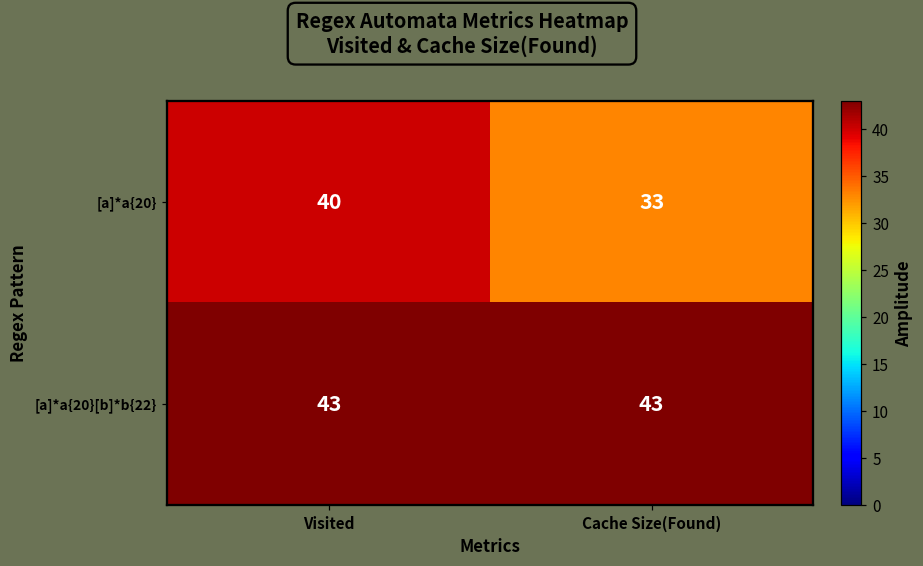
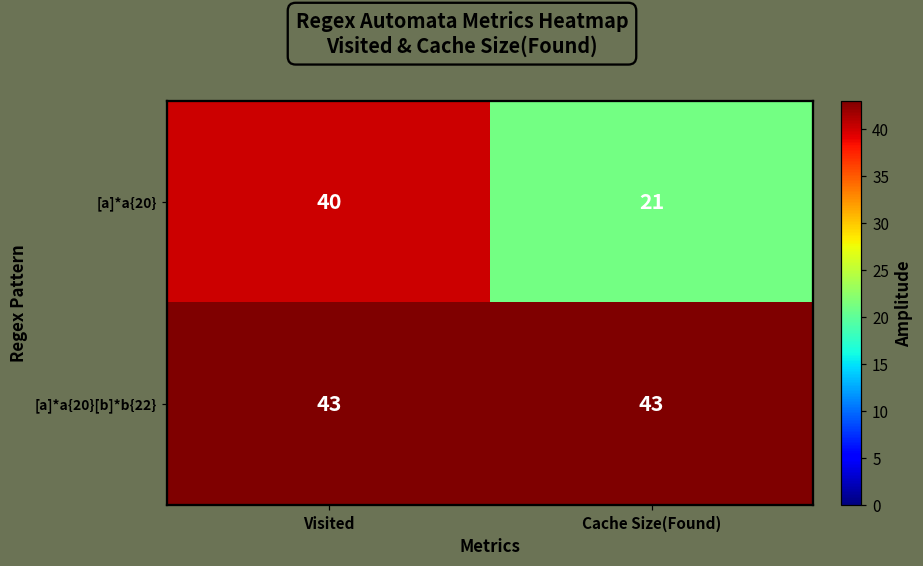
  {
    "[a]*a{20}": {
      "Visited": 40,
-     "Cache Size(Found)": 33
+     "Cache Size(Found)": 21
    },
    "[a]*a{20}[b]*b{22}": {
      "Visited": 43,
      "Cache Size(Found)": 43
    }
  }
